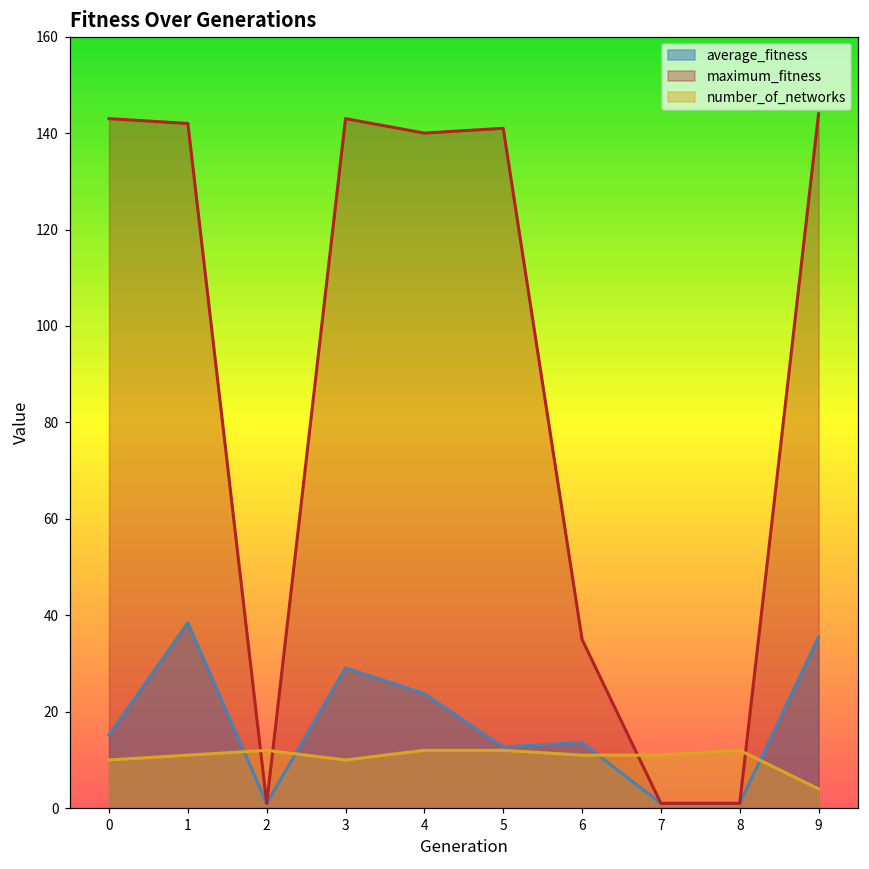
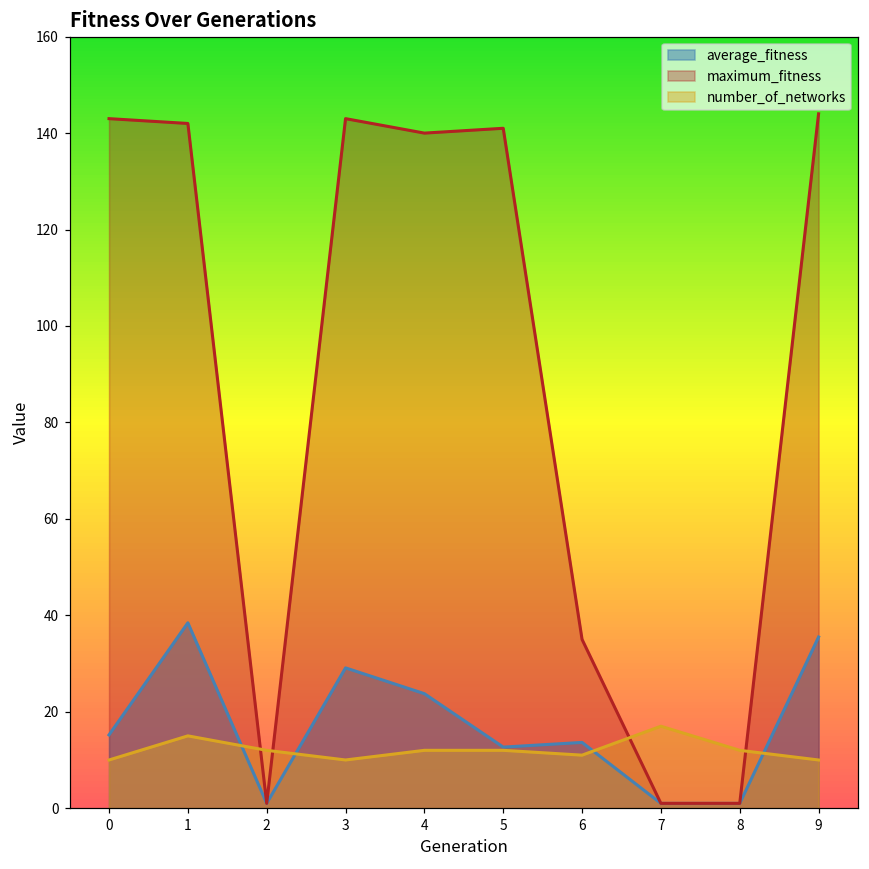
  {
    "average_fitness": {
      "0": 15,
      "1": 38,
      "3": 29,
      "4": 24,
      "5": 13,
      "6": 14,
      "9": 36
    },
    "maximum_fitness": {
      "0": 143,
      "1": 142,
      "3": 143,
      "4": 140,
      "5": 141,
      "6": 35,
      "9": 144
    },
    "number_of_networks": {
      "0": 10,
-     "1": 11,
+     "1": 15,
      "2": 12,
      "3": 10,
      "4": 12,
      "5": 12,
      "6": 11,
-     "7": 11,
+     "7": 17,
      "8": 12,
-     "9": 4
+     "9": 10
    }
  }
